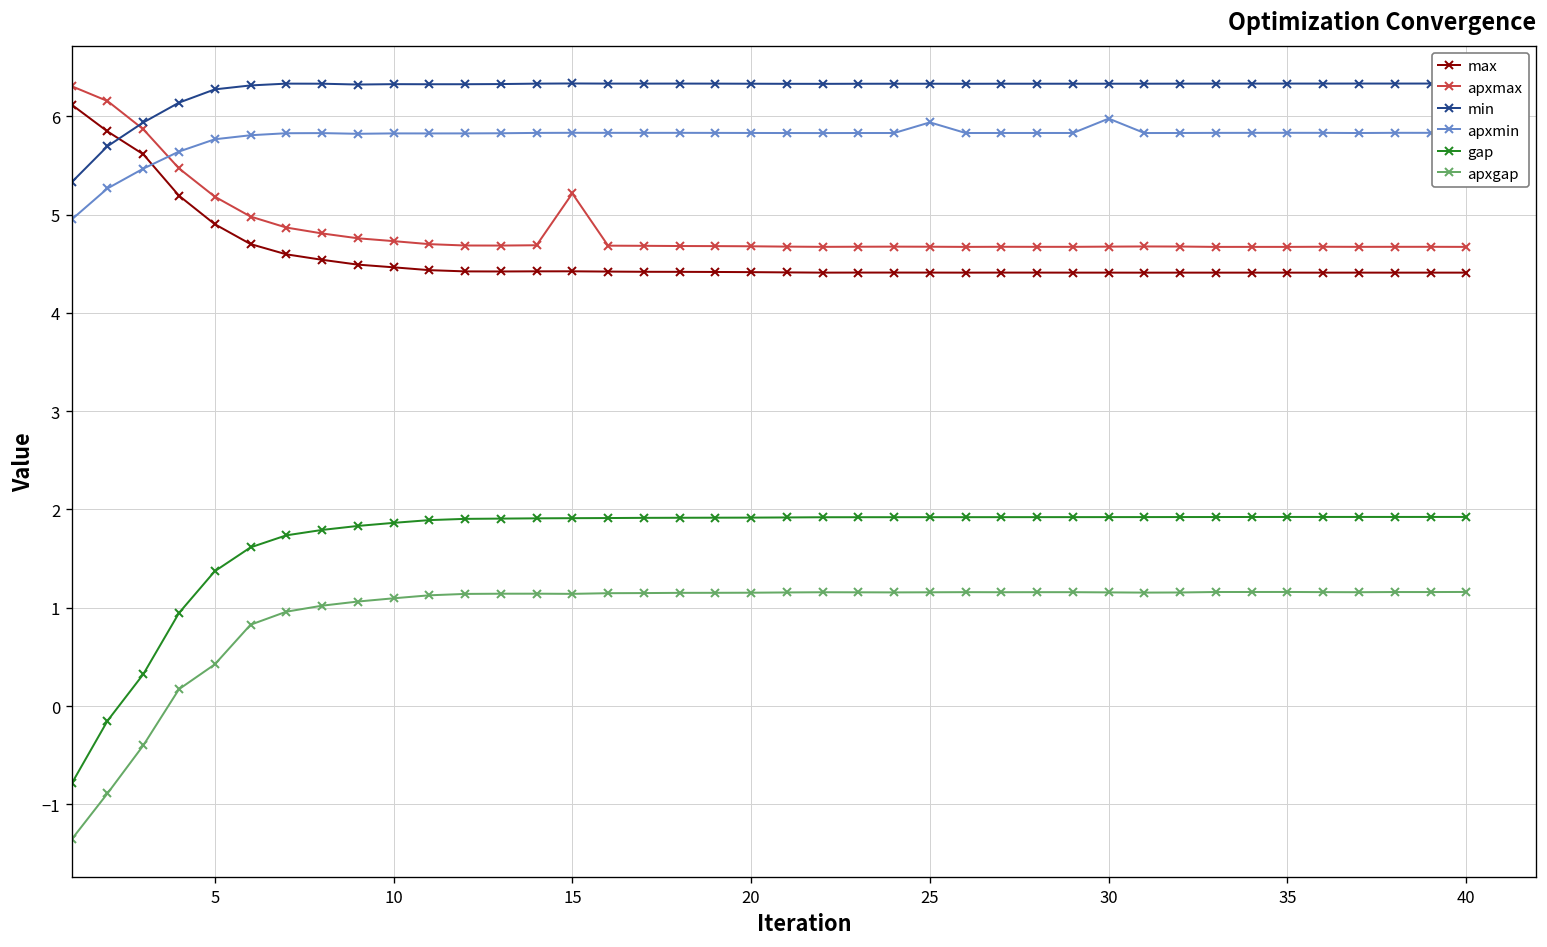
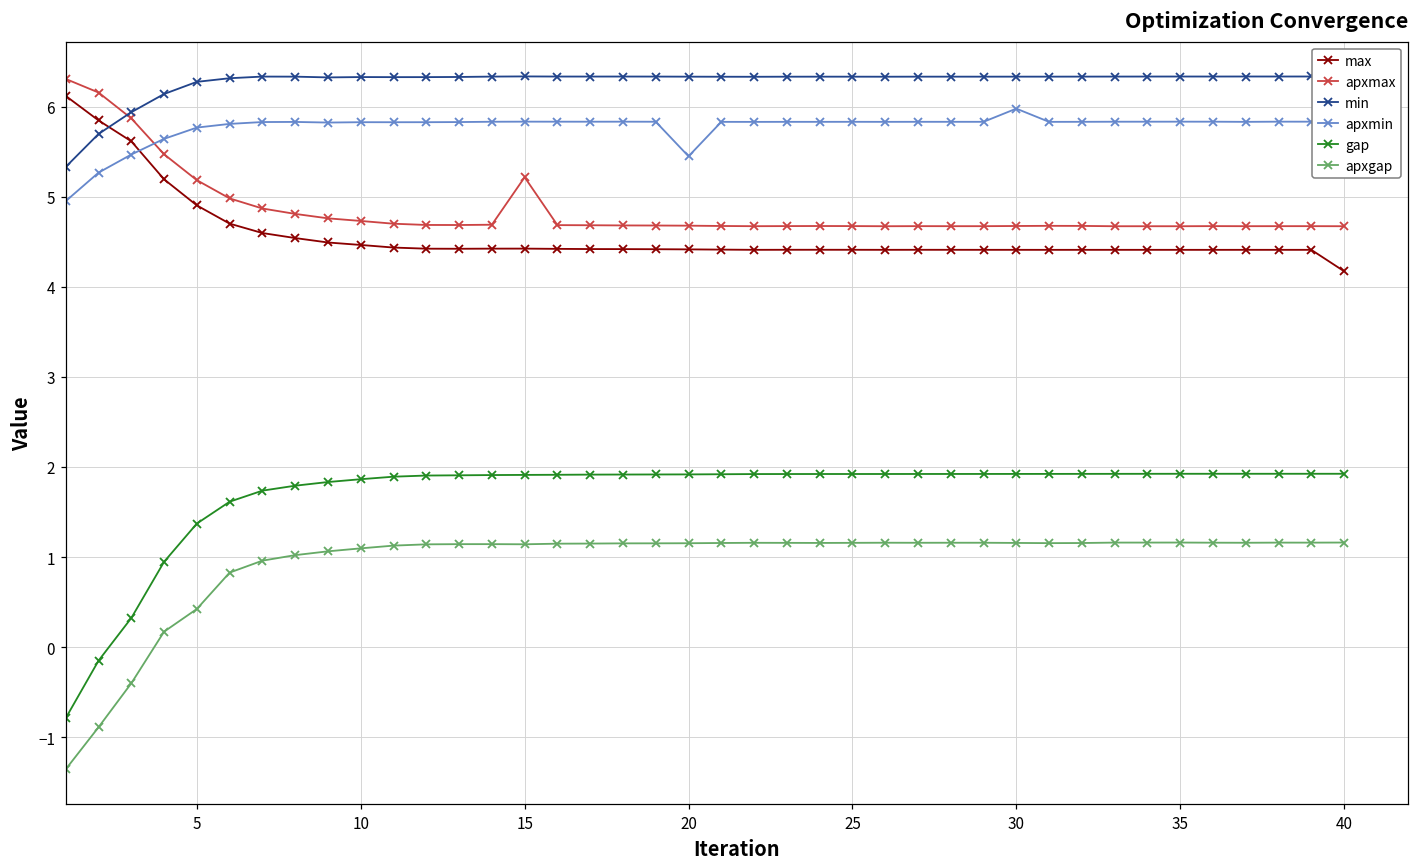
  {
    "max": {
      "5": 4.9,
      "10": 4.5,
      "15": 4.4,
      "20": 4.4,
      "25": 4.4,
      "30": 4.4,
      "35": 4.4,
-     "40": 4.4
+     "40": 4.2
    },
    "apxmax": {
      "5": 5.2,
      "10": 4.7,
      "15": 5.2,
      "20": 4.7,
      "25": 4.7,
      "30": 4.7,
      "35": 4.7,
      "40": 4.7
    },
    "min": {
      "5": 6.3,
      "10": 6.3,
      "15": 6.3,
      "20": 6.3,
      "25": 6.3,
      "30": 6.3,
      "35": 6.3
    },
    "apxmin": {
      "5": 5.8,
      "10": 5.8,
      "15": 5.8,
-     "20": 5.8,
-     "25": 5.9,
+     "20": 5.4,
+     "25": 5.8,
      "30": 6.0,
      "35": 5.8
    },
    "gap": {
      "5": 1.4,
      "10": 1.9,
      "15": 1.9,
      "20": 1.9,
      "25": 1.9,
      "30": 1.9,
      "35": 1.9,
      "40": 1.9
    },
    "apxgap": {
      "5": 0.4,
      "10": 1.1,
      "15": 1.1,
      "20": 1.2,
      "25": 1.2,
      "30": 1.2,
      "35": 1.2,
      "40": 1.2
    }
  }
